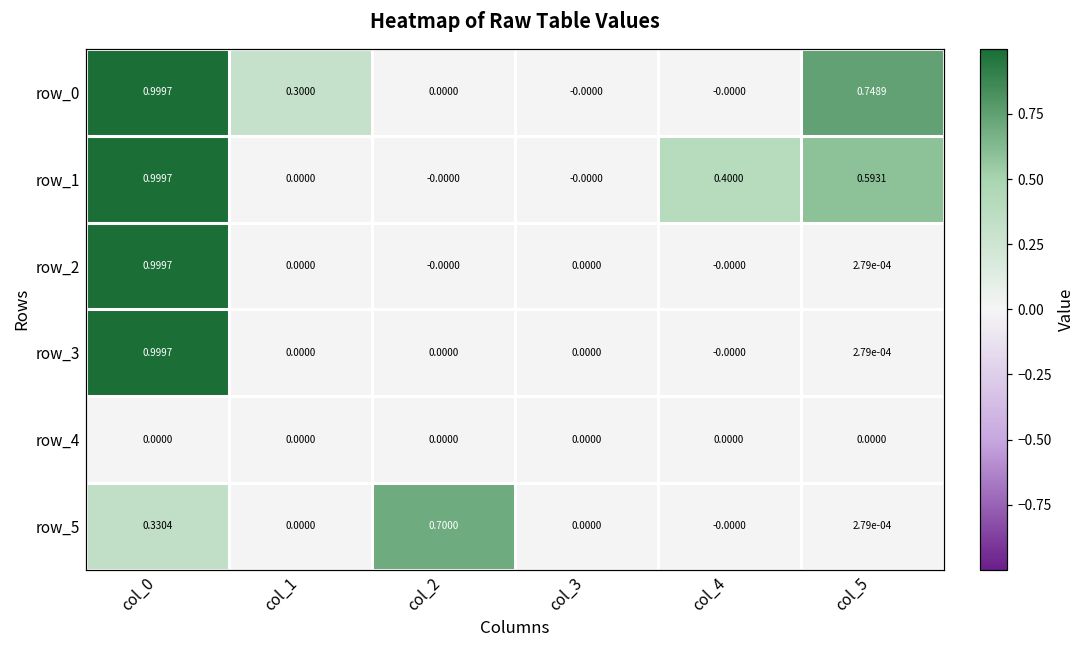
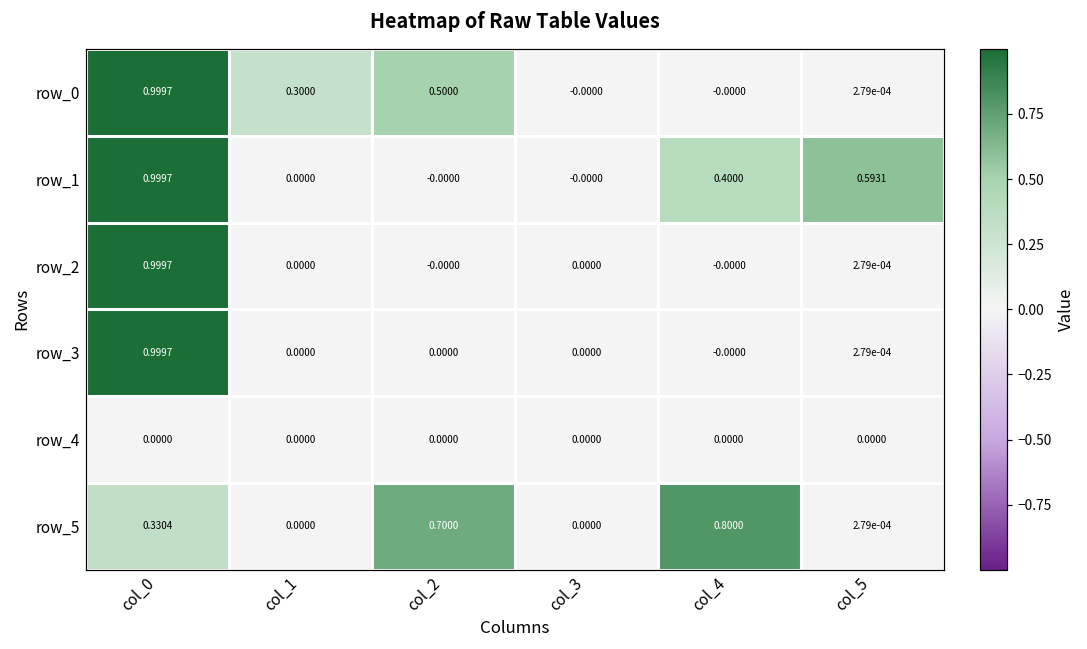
  {
    "row_0": {
      "col_0": "0.9997",
      "col_1": "0.3000",
-     "col_2": "0.0000",
+     "col_2": "0.5000",
      "col_3": "-0.0000",
      "col_4": "-0.0000",
-     "col_5": "0.7489"
+     "col_5": "2.79e-04"
    },
    "row_1": {
      "col_0": "0.9997",
      "col_1": "0.0000",
      "col_2": "-0.0000",
      "col_3": "-0.0000",
      "col_4": "0.4000",
      "col_5": "0.5931"
    },
    "row_2": {
      "col_0": "0.9997",
      "col_1": "0.0000",
      "col_2": "-0.0000",
      "col_3": "0.0000",
      "col_4": "-0.0000",
      "col_5": "2.79e-04"
    },
    "row_3": {
      "col_0": "0.9997",
      "col_1": "0.0000",
      "col_2": "0.0000",
      "col_3": "0.0000",
      "col_4": "-0.0000",
      "col_5": "2.79e-04"
    },
    "row_4": {
      "col_0": "0.0000",
      "col_1": "0.0000",
      "col_2": "0.0000",
      "col_3": "0.0000",
      "col_4": "0.0000",
      "col_5": "0.0000"
    },
    "row_5": {
      "col_0": "0.3304",
      "col_1": "0.0000",
      "col_2": "0.7000",
      "col_3": "0.0000",
-     "col_4": "-0.0000",
+     "col_4": "0.8000",
      "col_5": "2.79e-04"
    }
  }
